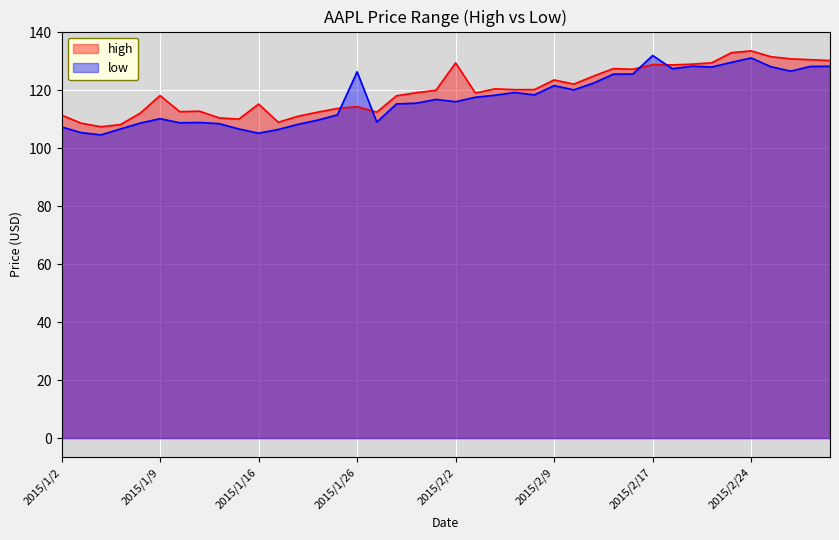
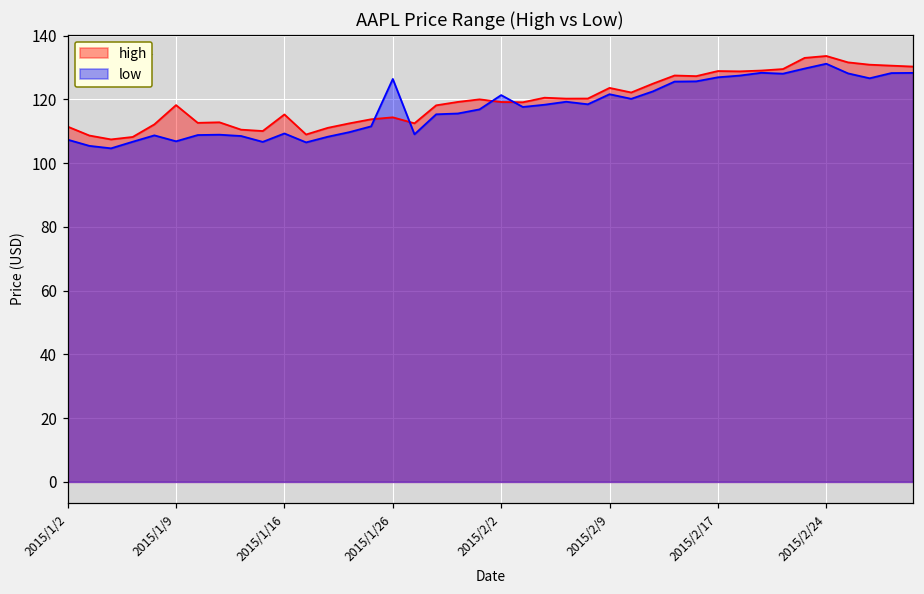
  {
    "high": {
      "2015/1/2": 111,
      "2015/1/9": 118,
      "2015/1/16": 115,
      "2015/1/26": 114,
-     "2015/2/2": 129,
+     "2015/2/2": 119,
      "2015/2/9": 124,
      "2015/2/17": 129,
      "2015/2/24": 134
    },
    "low": {
      "2015/1/2": 107,
-     "2015/1/9": 110,
-     "2015/1/16": 105,
+     "2015/1/9": 107,
+     "2015/1/16": 109,
      "2015/1/26": 126,
-     "2015/2/2": 116,
+     "2015/2/2": 121,
      "2015/2/9": 122,
-     "2015/2/17": 132,
+     "2015/2/17": 127,
      "2015/2/24": 131
    }
  }
